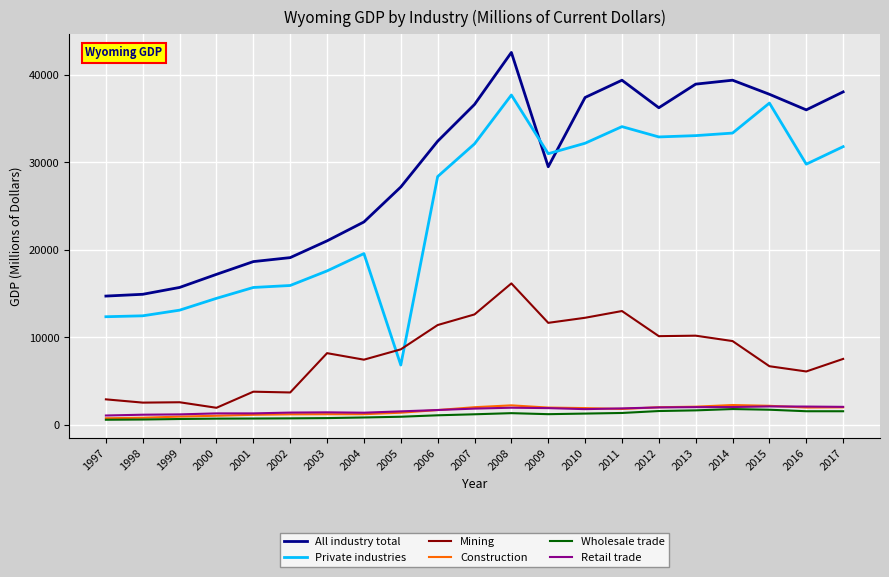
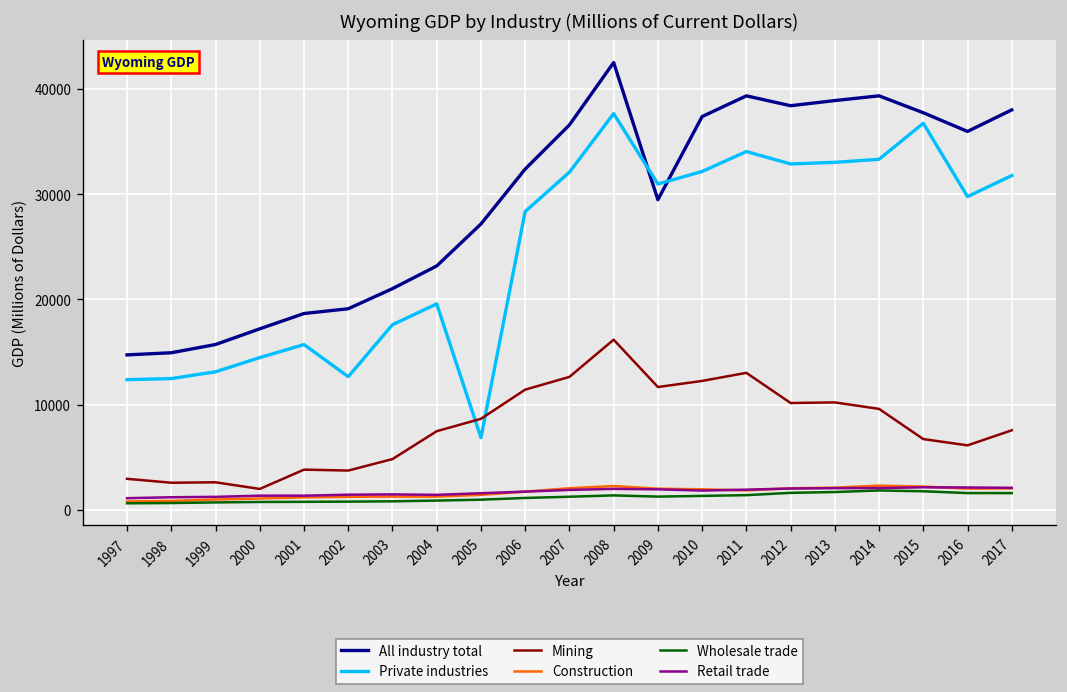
  {
    "All industry total": {
      "1997": 15000,
      "1998": 15000,
      "1999": 16000,
      "2000": 17000,
      "2001": 19000,
      "2002": 19000,
      "2003": 21000,
      "2004": 23000,
      "2005": 27000,
      "2006": 32000,
      "2007": 37000,
      "2008": 43000,
      "2009": 29000,
      "2010": 37000,
      "2011": 39000,
-     "2012": 36000,
+     "2012": 38000,
      "2013": 39000,
      "2014": 39000,
      "2015": 38000,
      "2016": 36000,
      "2017": 38000
    },
    "Private industries": {
      "1997": 12000,
      "1998": 12000,
      "1999": 13000,
      "2000": 14000,
      "2001": 16000,
-     "2002": 16000,
+     "2002": 13000,
      "2003": 18000,
      "2004": 20000,
      "2005": 7000,
      "2006": 28000,
      "2007": 32000,
      "2008": 38000,
      "2009": 31000,
      "2010": 32000,
      "2011": 34000,
      "2012": 33000,
      "2013": 33000,
      "2014": 33000,
      "2015": 37000,
      "2016": 30000,
      "2017": 32000
    },
    "Mining": {
      "1997": 3000,
      "1998": 3000,
      "1999": 3000,
      "2000": 2000,
      "2001": 4000,
      "2002": 4000,
-     "2003": 8000,
+     "2003": 5000,
      "2004": 7000,
      "2005": 9000,
      "2006": 11000,
      "2007": 13000,
      "2008": 16000,
      "2009": 12000,
      "2010": 12000,
      "2011": 13000,
      "2012": 10000,
      "2013": 10000,
      "2014": 10000,
      "2015": 7000,
      "2016": 6000,
      "2017": 8000
    },
    "Wholesale trade": {
      "2000": 1000,
      "2001": 1000,
      "2002": 1000,
      "2003": 1000,
      "2004": 1000,
      "2005": 1000,
      "2006": 1000,
      "2007": 1000,
      "2008": 1000,
      "2009": 1000,
      "2010": 1000,
      "2011": 1000,
      "2012": 2000,
      "2013": 2000,
      "2015": 2000,
      "2016": 2000,
      "2017": 2000
    },
    "Retail trade": {
      "1997": 1000,
      "1998": 1000
    }
  }
